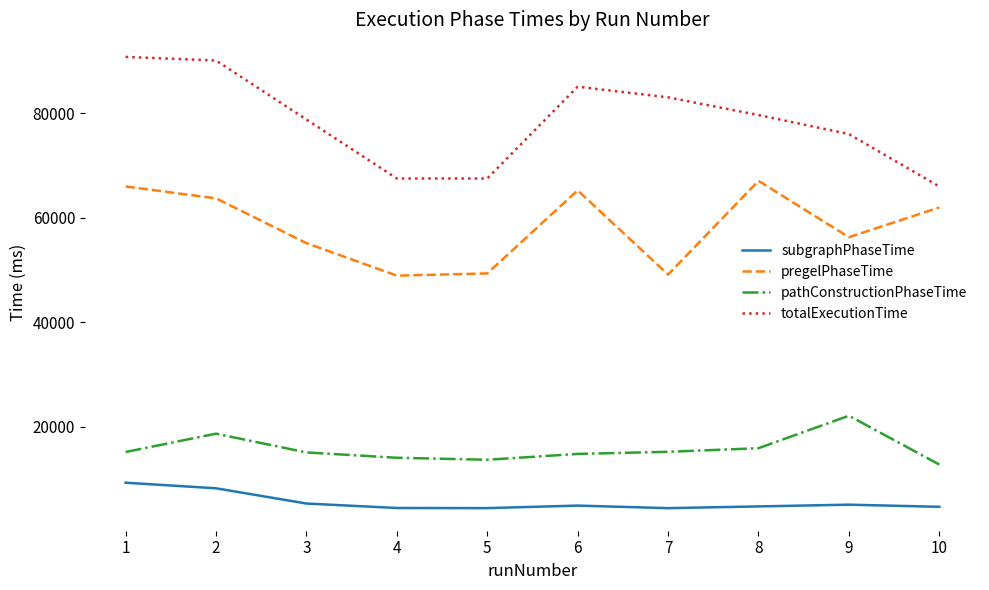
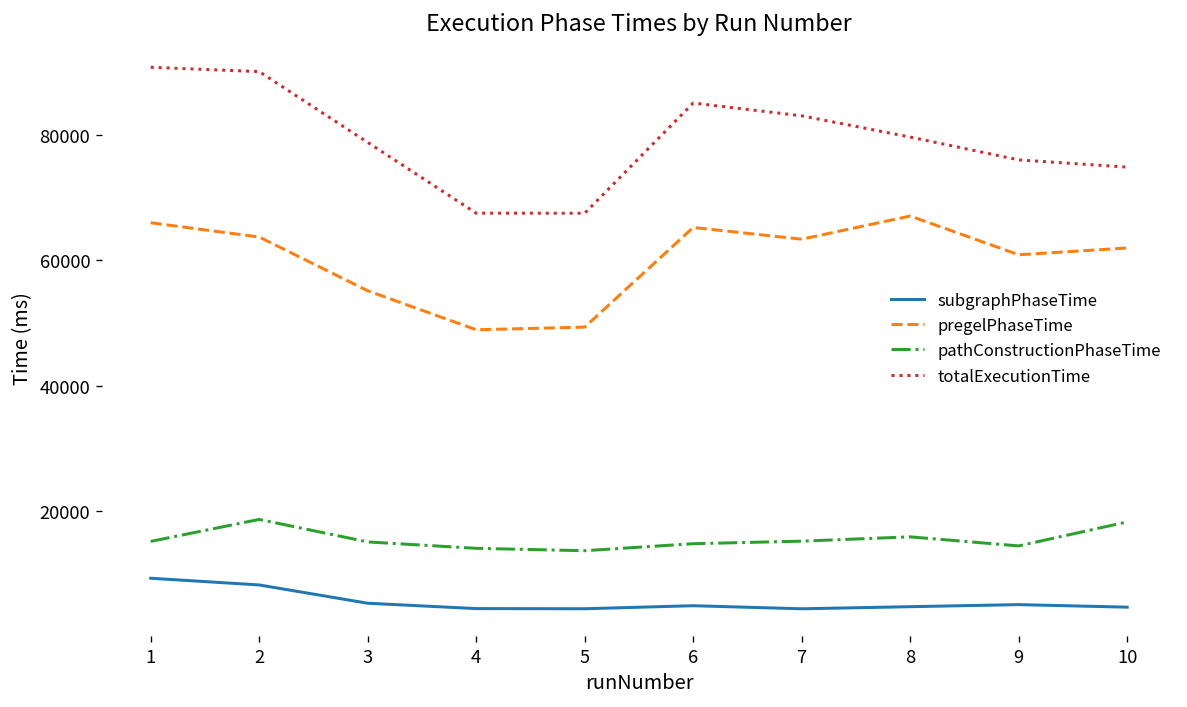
  {
    "subgraphPhaseTime": {
      "1": 9000,
      "2": 8000,
      "3": 5000,
      "4": 4000,
      "5": 4000,
      "6": 5000,
      "7": 4000,
      "8": 5000,
      "9": 5000,
      "10": 5000
    },
    "pregelPhaseTime": {
      "1": 66000,
      "2": 64000,
      "3": 55000,
      "4": 49000,
      "5": 49000,
      "6": 65000,
-     "7": 49000,
+     "7": 63000,
      "8": 67000,
-     "9": 56000,
+     "9": 61000,
      "10": 62000
    },
    "pathConstructionPhaseTime": {
      "1": 15000,
      "2": 19000,
      "3": 15000,
      "4": 14000,
      "5": 14000,
      "6": 15000,
      "7": 15000,
      "8": 16000,
-     "9": 22000,
-     "10": 13000
+     "9": 14000,
+     "10": 18000
    },
    "totalExecutionTime": {
      "1": 91000,
      "2": 90000,
      "3": 79000,
      "4": 68000,
      "5": 68000,
      "6": 85000,
      "7": 83000,
      "8": 80000,
      "9": 76000,
-     "10": 66000
+     "10": 75000
    }
  }
